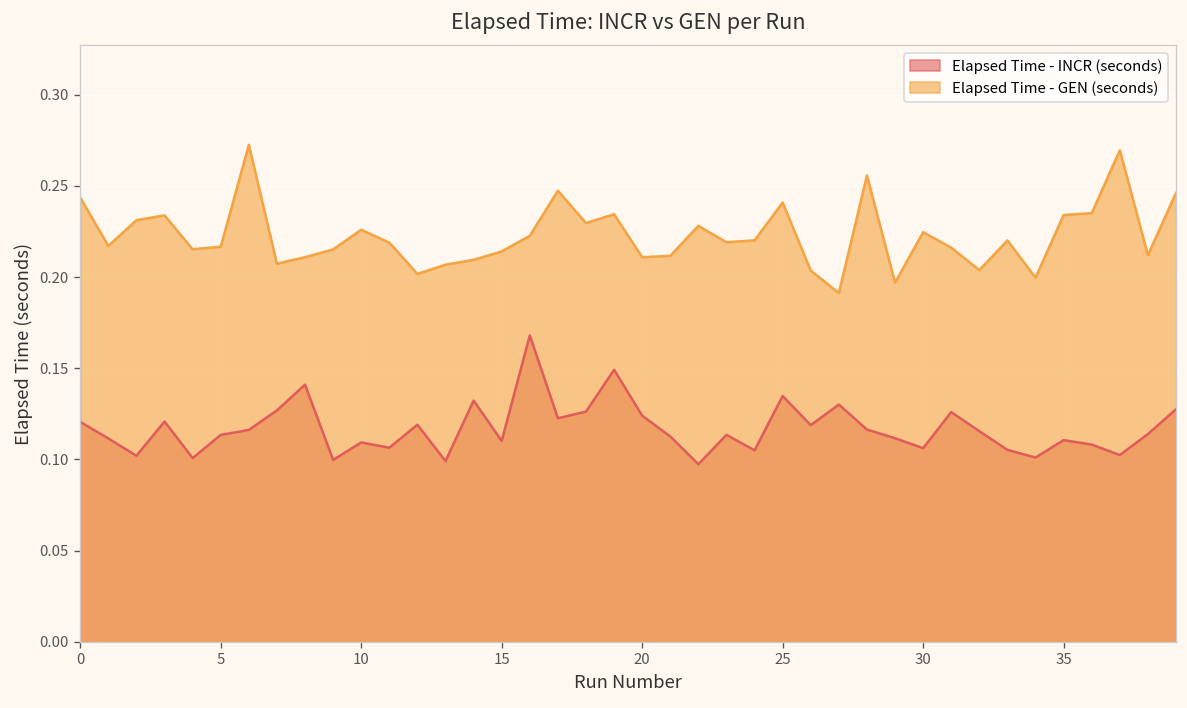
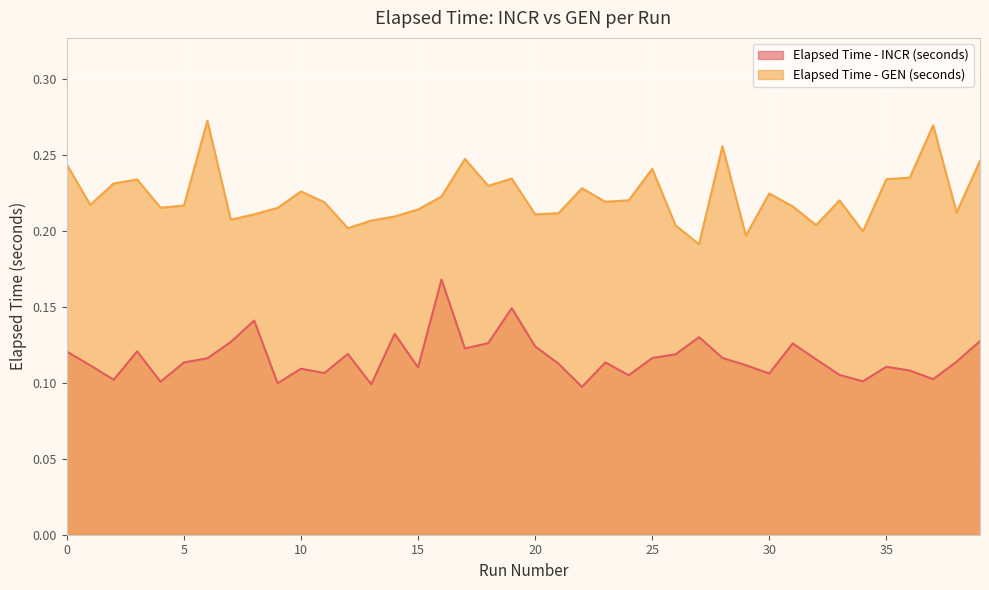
  {
    "Elapsed Time - INCR (seconds)": {
      "0": 0.121,
      "5": 0.113,
      "10": 0.109,
      "15": 0.110,
      "20": 0.124,
-     "25": 0.135,
+     "25": 0.116,
      "30": 0.106,
      "35": 0.111
    },
    "Elapsed Time - GEN (seconds)": {
      "0": 0.244,
      "5": 0.217,
      "10": 0.226,
      "15": 0.214,
      "20": 0.211,
      "25": 0.241,
      "30": 0.225,
      "35": 0.234
    }
  }
